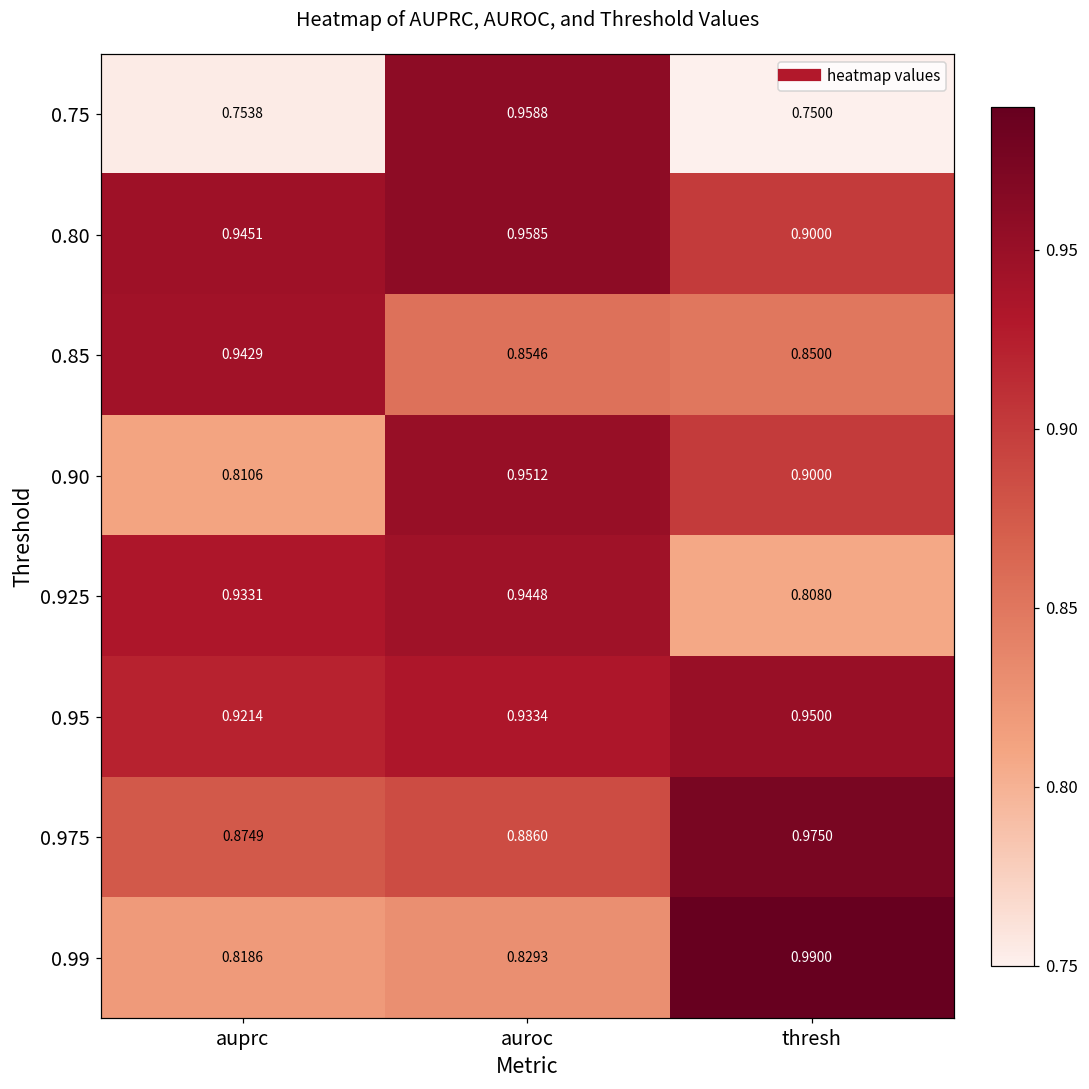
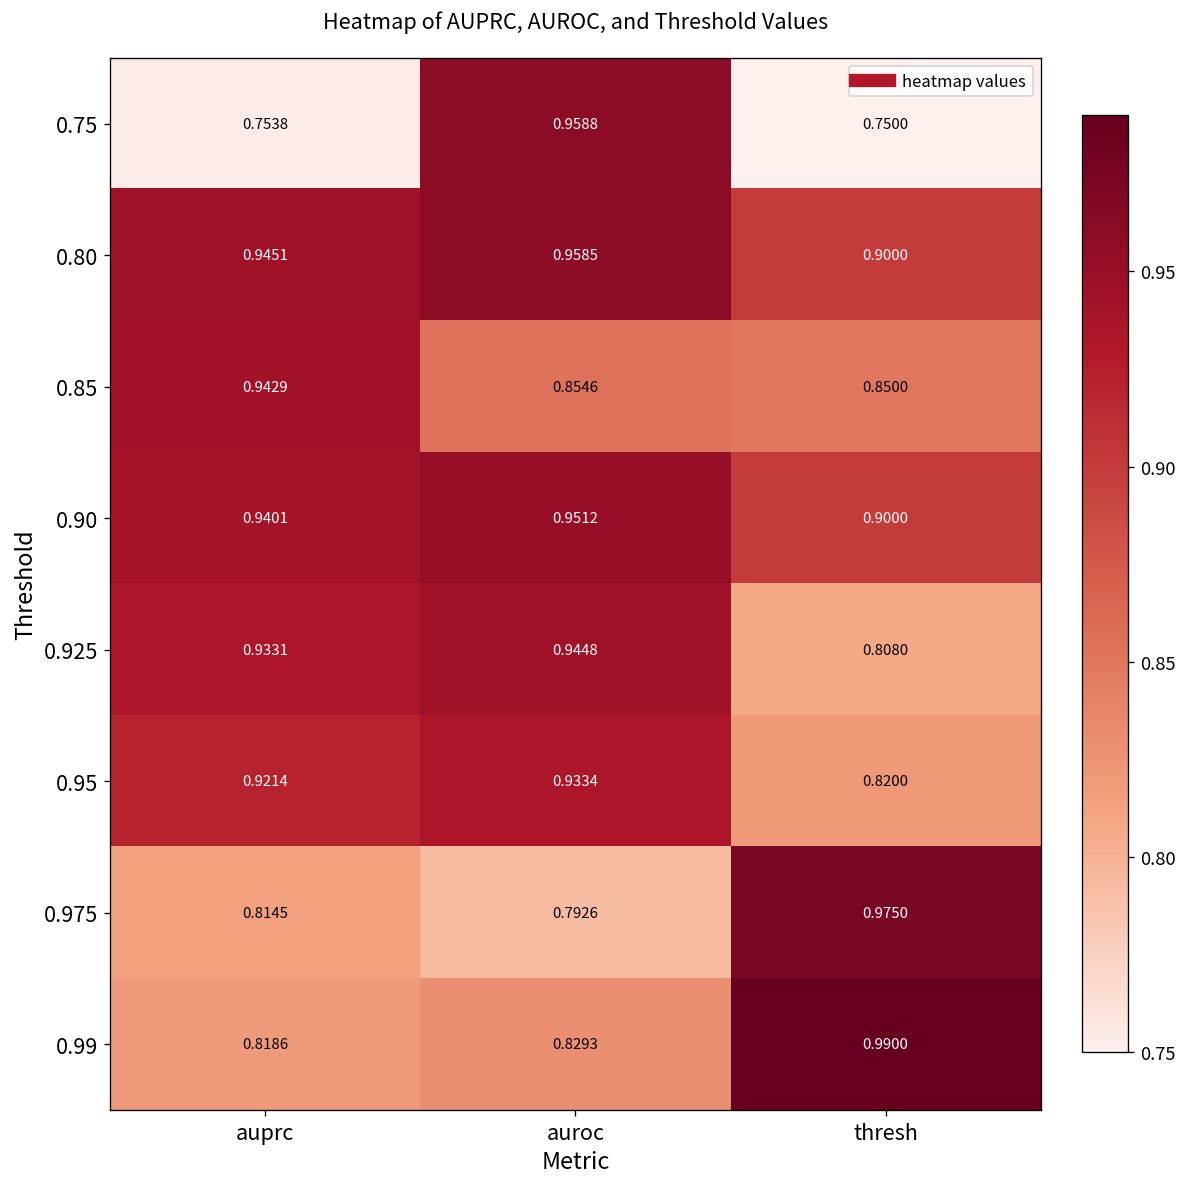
  {
    "0.75": {
      "auprc": 0.7538,
      "auroc": 0.9588,
      "thresh": 0.7500
    },
    "0.80": {
      "auprc": 0.9451,
      "auroc": 0.9585,
      "thresh": 0.9000
    },
    "0.85": {
      "auprc": 0.9429,
      "auroc": 0.8546,
      "thresh": 0.8500
    },
    "0.90": {
-     "auprc": 0.8106,
+     "auprc": 0.9401,
      "auroc": 0.9512,
      "thresh": 0.9000
    },
    "0.925": {
      "auprc": 0.9331,
      "auroc": 0.9448,
      "thresh": 0.8080
    },
    "0.95": {
      "auprc": 0.9214,
      "auroc": 0.9334,
-     "thresh": 0.9500
+     "thresh": 0.8200
    },
    "0.975": {
-     "auprc": 0.8749,
-     "auroc": 0.8860,
+     "auprc": 0.8145,
+     "auroc": 0.7926,
      "thresh": 0.9750
    },
    "0.99": {
      "auprc": 0.8186,
      "auroc": 0.8293,
      "thresh": 0.9900
    }
  }
